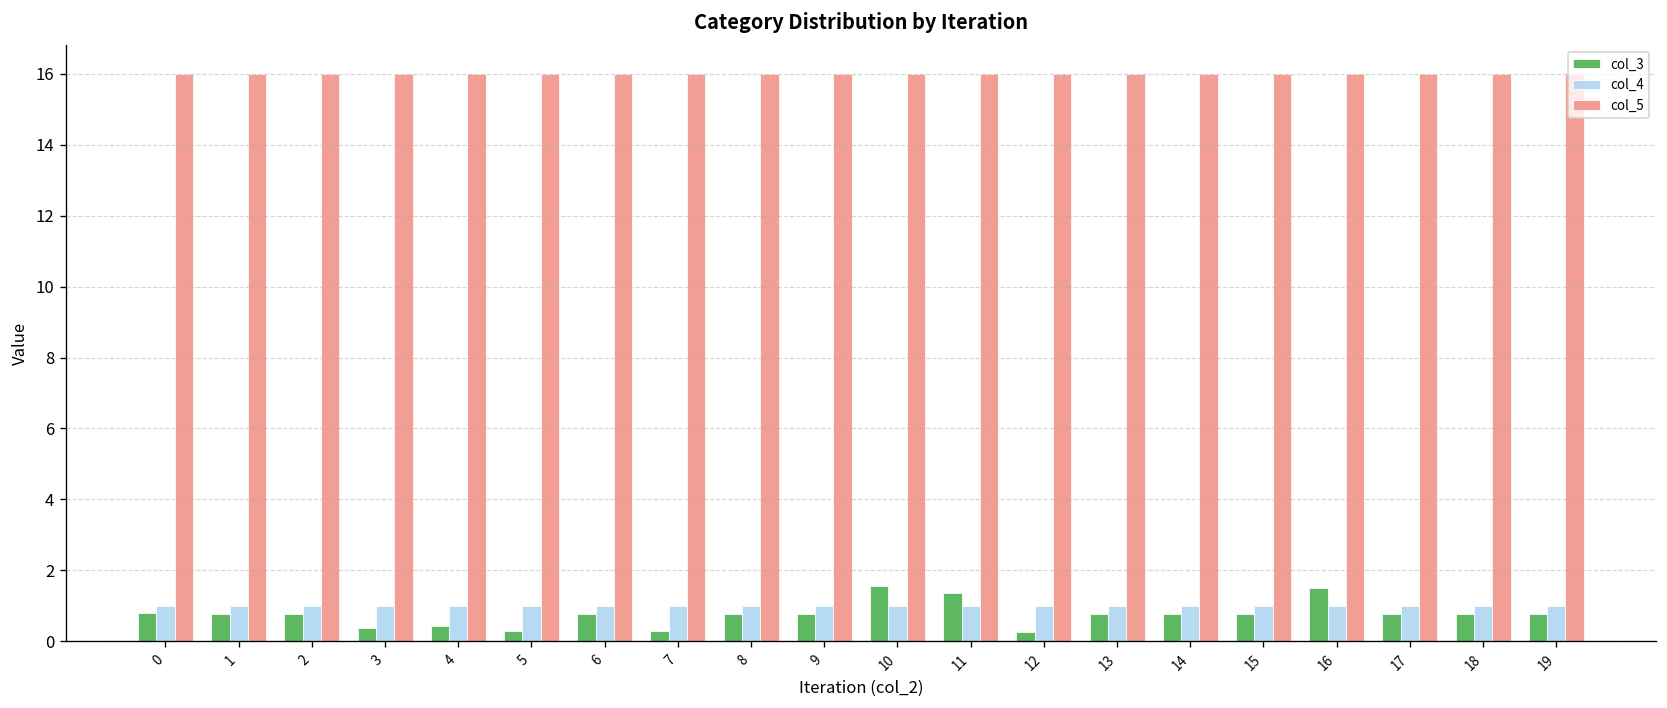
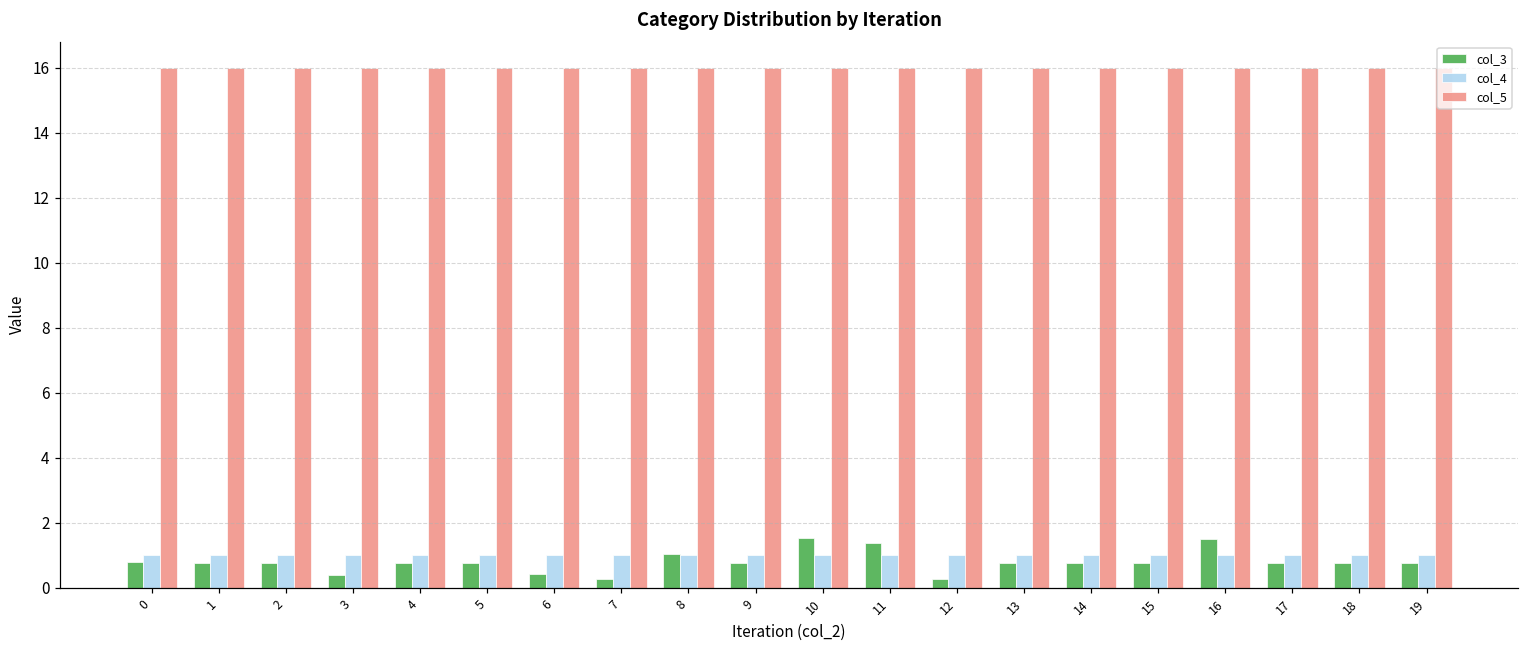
  {
    "col_3": {
      "0": 0.8,
      "1": 0.8,
      "2": 0.8,
      "3": 0.4,
-     "4": 0.4,
-     "5": 0.3,
-     "6": 0.8,
+     "4": 0.8,
+     "5": 0.8,
+     "6": 0.4,
      "7": 0.3,
-     "8": 0.8,
+     "8": 1.1,
      "9": 0.8,
      "10": 1.5,
      "11": 1.4,
      "12": 0.3,
      "13": 0.8,
      "14": 0.8,
      "15": 0.8,
      "16": 1.5,
      "17": 0.8,
      "18": 0.8,
      "19": 0.8
    },
    "col_4": {
      "0": 1.0,
      "1": 1.0,
      "2": 1.0,
      "3": 1.0,
      "4": 1.0,
      "5": 1.0,
      "6": 1.0,
      "7": 1.0,
      "8": 1.0,
      "9": 1.0,
      "10": 1.0,
      "11": 1.0,
      "12": 1.0,
      "13": 1.0,
      "14": 1.0,
      "15": 1.0,
      "16": 1.0,
      "17": 1.0,
      "18": 1.0,
      "19": 1.0
    },
    "col_5": {
      "0": 16.0,
      "1": 16.0,
      "2": 16.0,
      "3": 16.0,
      "4": 16.0,
      "5": 16.0,
      "6": 16.0,
      "7": 16.0,
      "8": 16.0,
      "9": 16.0,
      "10": 16.0,
      "11": 16.0,
      "12": 16.0,
      "13": 16.0,
      "14": 16.0,
      "15": 16.0,
      "16": 16.0,
      "17": 16.0,
      "18": 16.0
    }
  }
